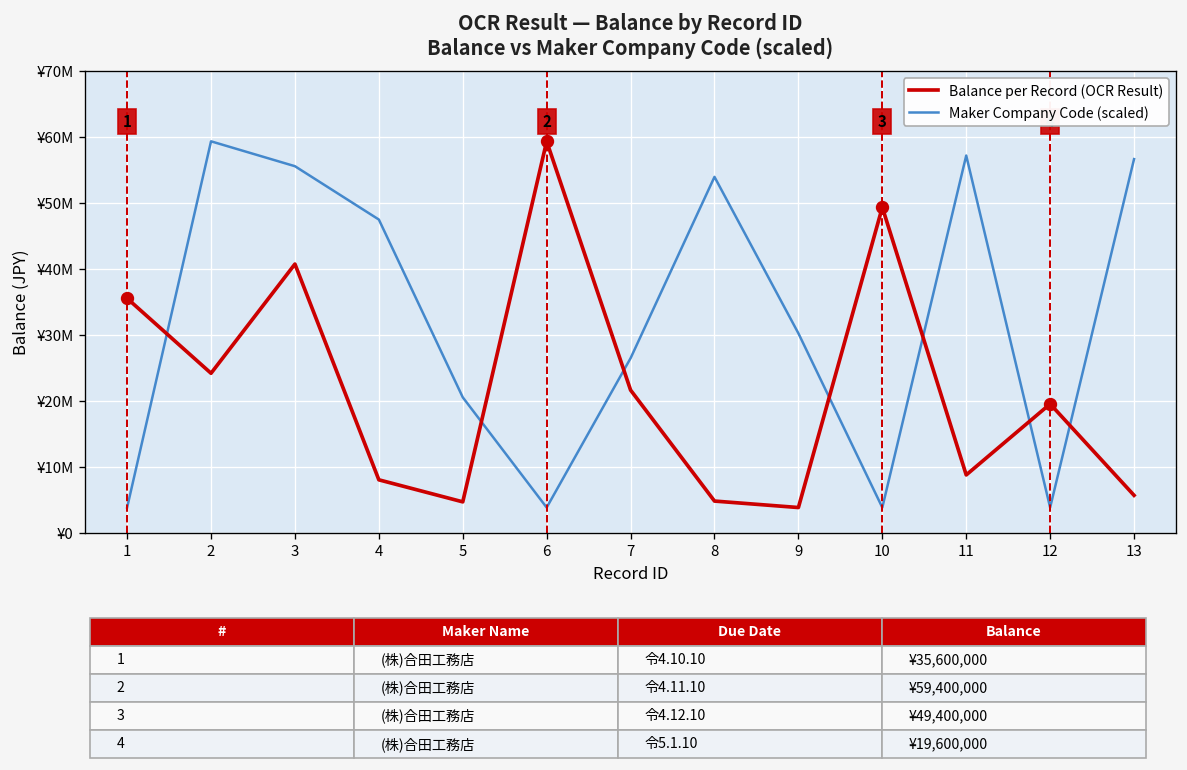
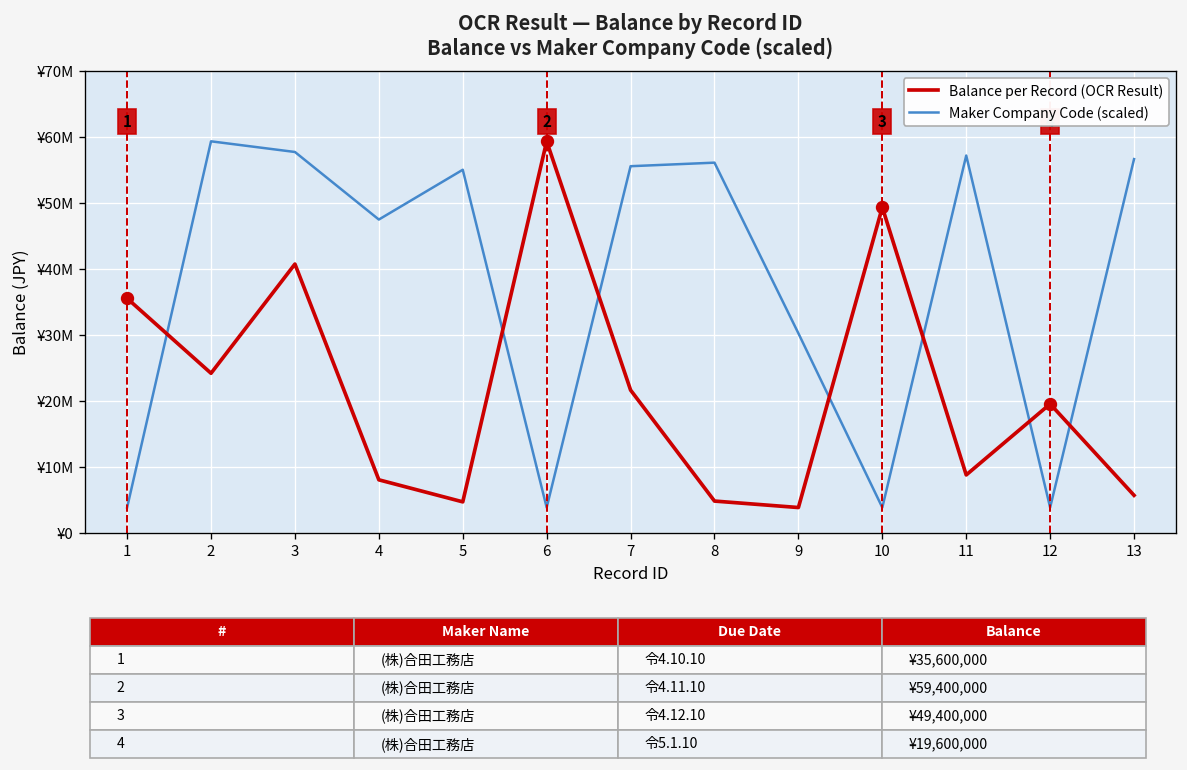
  {
    "Maker Company Code (scaled)": {
      "1": "¥4000000",
      "2": "¥59000000",
-     "3": "¥56000000",
+     "3": "¥58000000",
      "4": "¥48000000",
-     "5": "¥21000000",
+     "5": "¥55000000",
      "6": "¥4000000",
-     "7": "¥27000000",
-     "8": "¥54000000",
+     "7": "¥56000000",
+     "8": "¥56000000",
      "9": "¥30000000",
      "10": "¥4000000",
      "11": "¥57000000",
      "12": "¥4000000",
      "13": "¥57000000"
    }
  }
